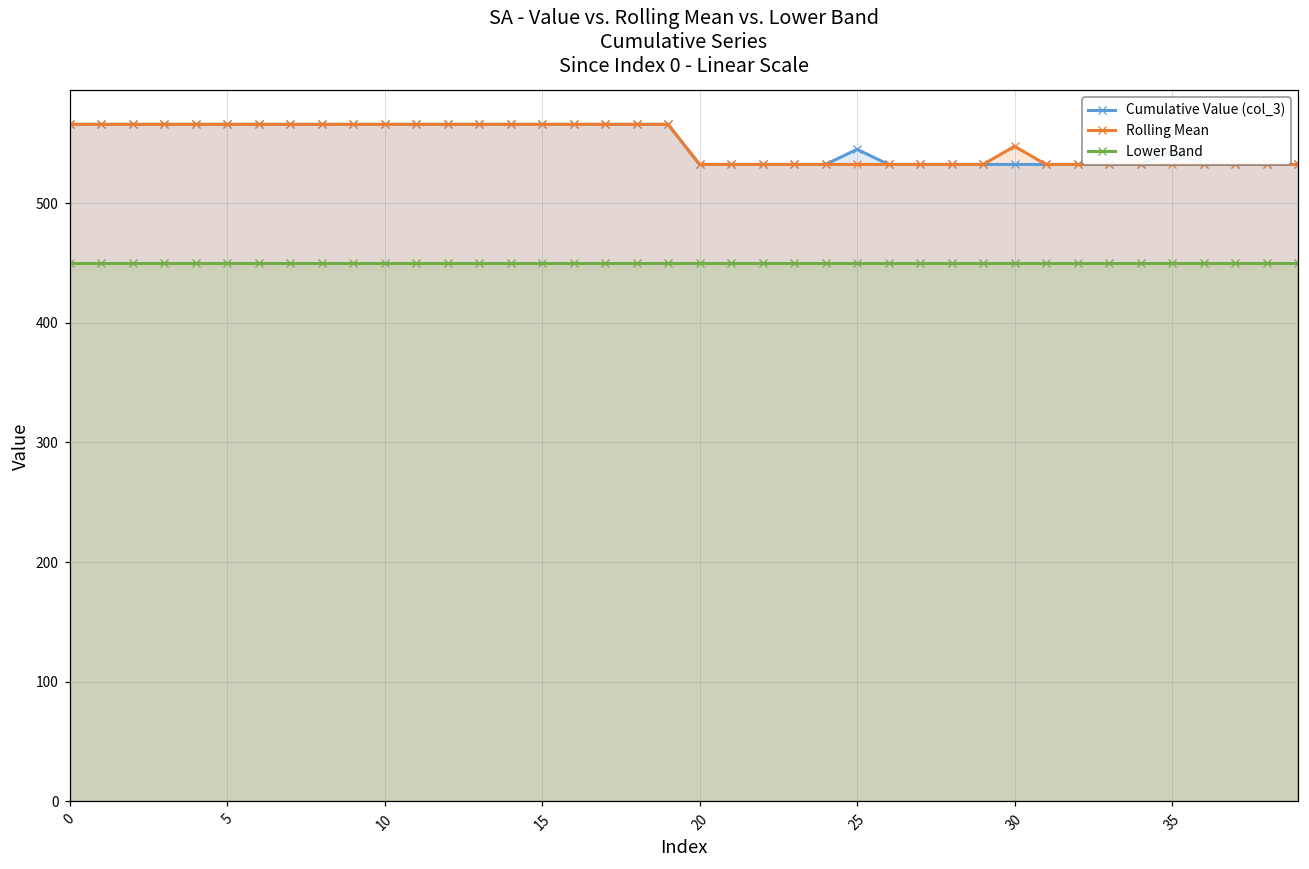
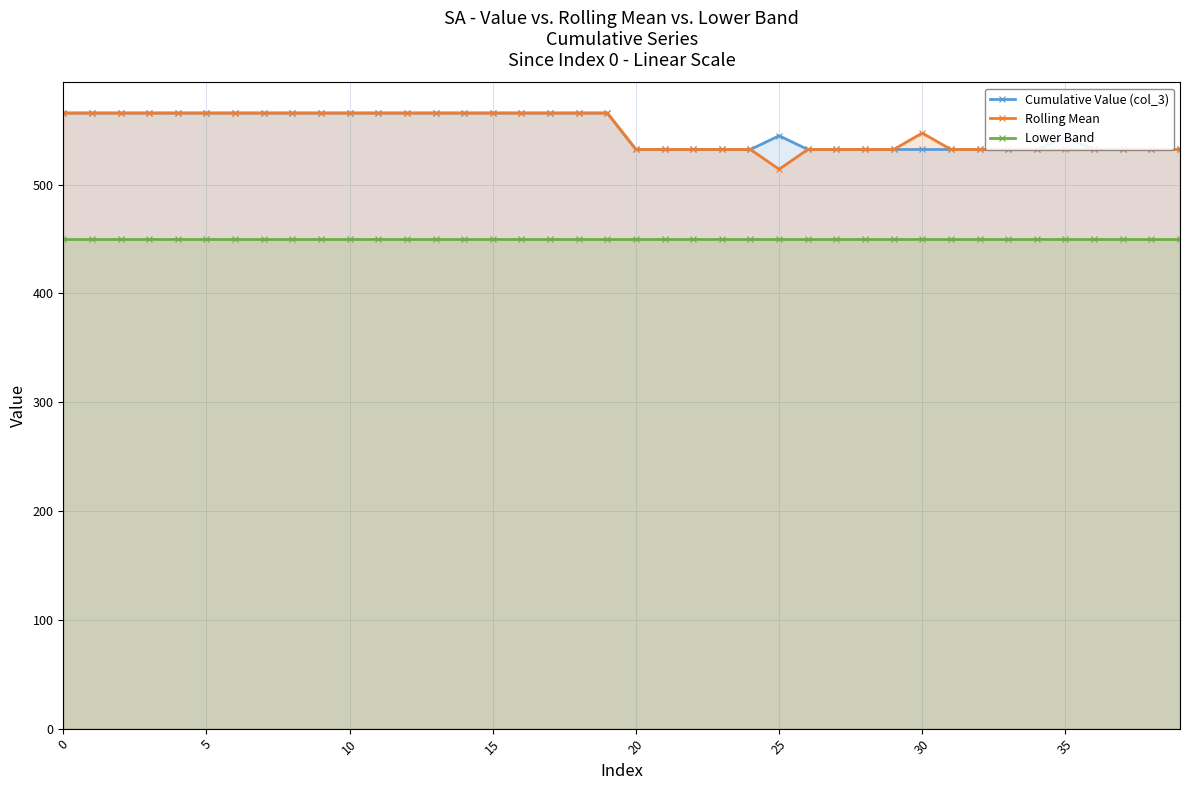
  {
    "Cumulative Value (col_3)": {
      "25": 545,
      "30": 532
    },
    "Rolling Mean": {
-     "25": 532,
+     "25": 514,
      "30": 547
    },
    "Lower Band": {
      "0": 450,
      "5": 450,
      "10": 450,
      "15": 450,
      "20": 450,
      "25": 450,
      "30": 450,
      "35": 450
    }
  }
